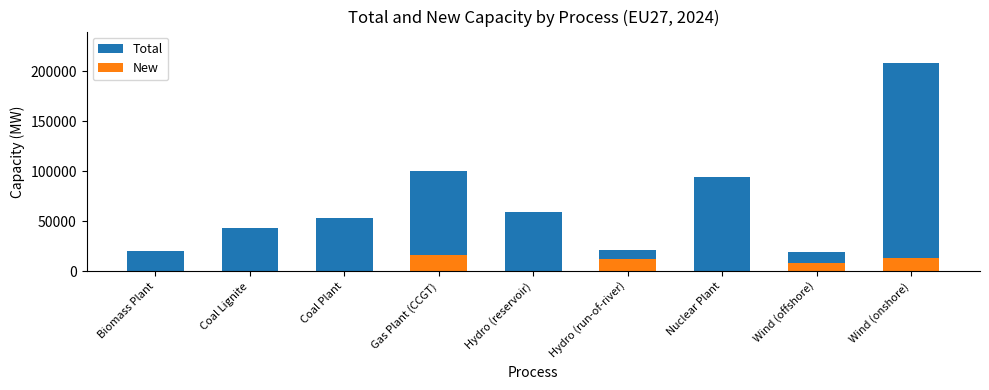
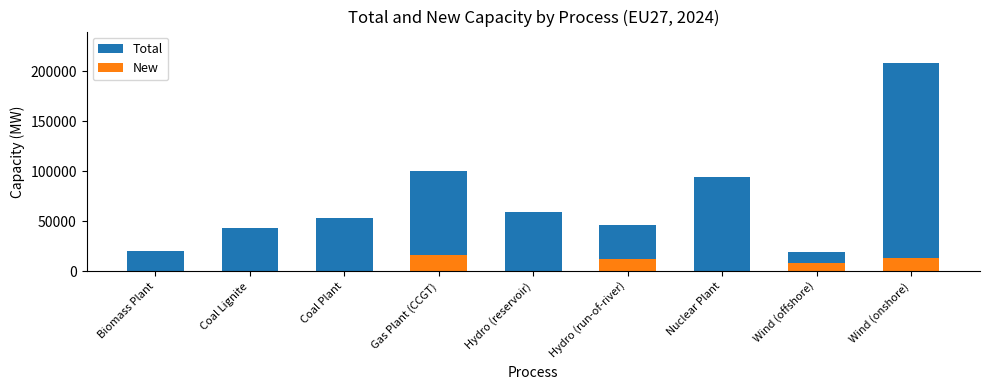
  {
    "Total": {
      "Biomass Plant": 20000,
      "Coal Lignite": 40000,
      "Coal Plant": 50000,
      "Gas Plant (CCGT)": 100000,
      "Hydro (reservoir)": 60000,
-     "Hydro (run-of-river)": 20000,
+     "Hydro (run-of-river)": 50000,
      "Nuclear Plant": 90000,
      "Wind (offshore)": 20000,
      "Wind (onshore)": 210000
    },
    "New": {
      "Biomass Plant": 0,
      "Coal Lignite": 0,
      "Coal Plant": 0,
      "Hydro (reservoir)": 0,
      "Nuclear Plant": 0
    }
  }
